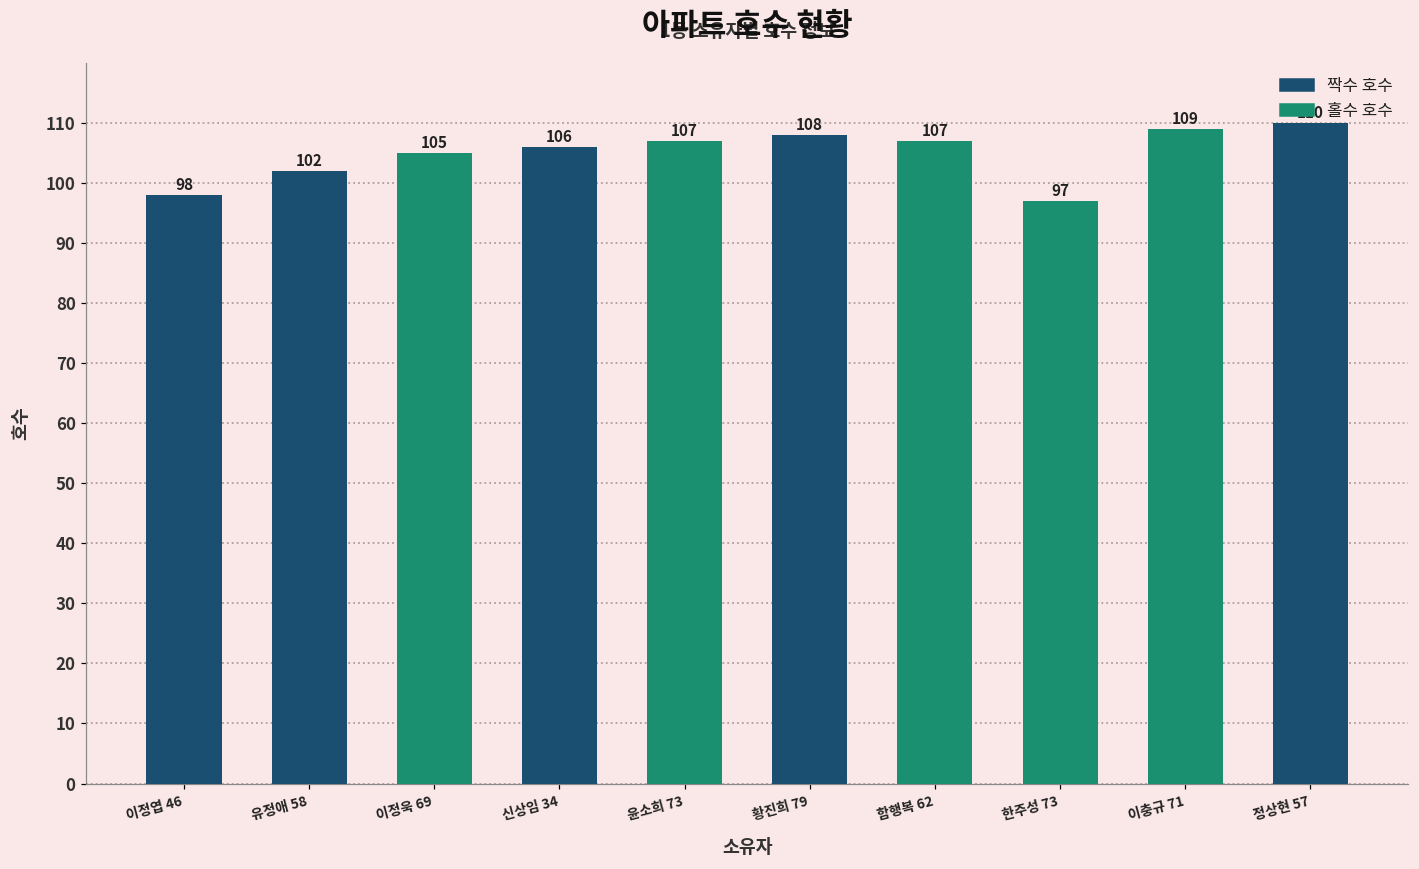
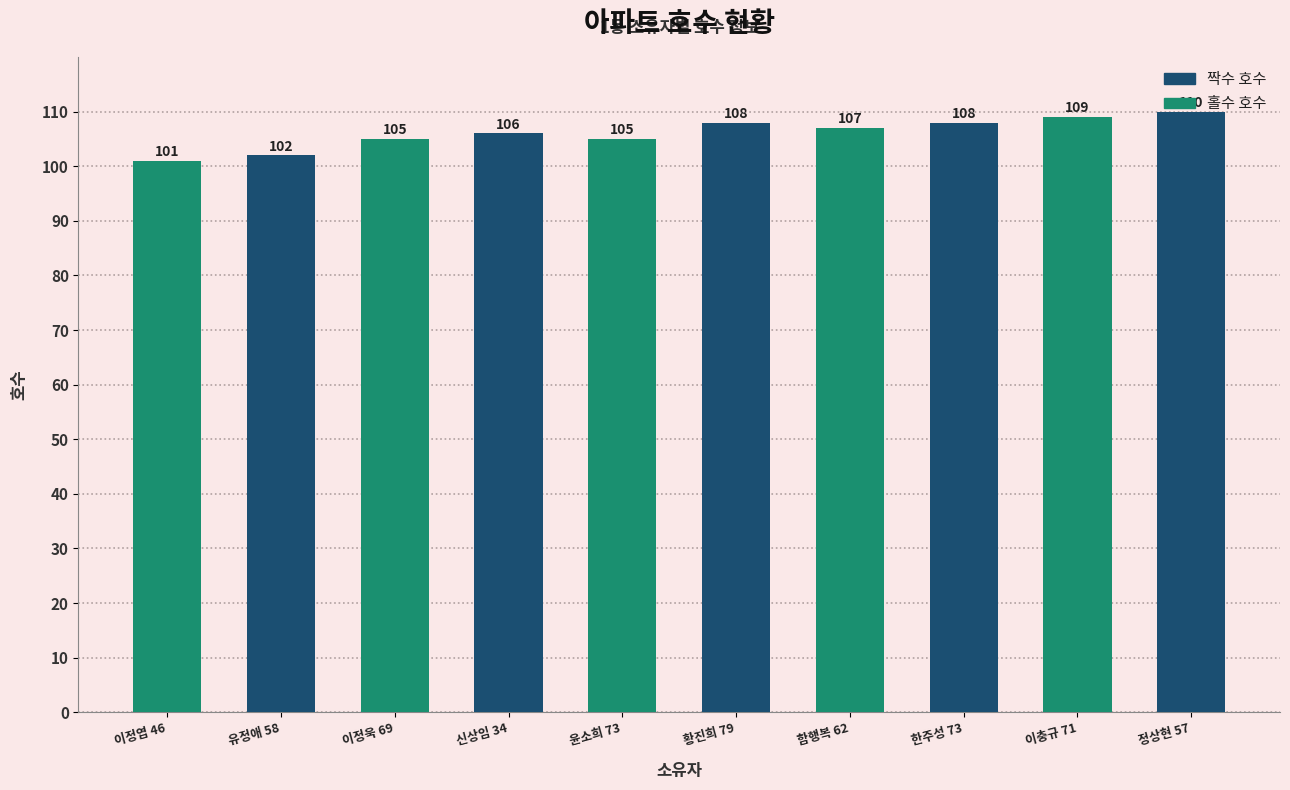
  {
-   "이정엽 46": 98,
+   "이정엽 46": 101,
    "유정애 58": 102,
    "이정욱 69": 105,
    "신상임 34": 106,
-   "윤소희 73": 107,
+   "윤소희 73": 105,
    "황진희 79": 108,
    "함행복 62": 107,
-   "한주성 73": 97,
+   "한주성 73": 108,
    "이충규 71": 109,
    "정상현 57": 110
  }
